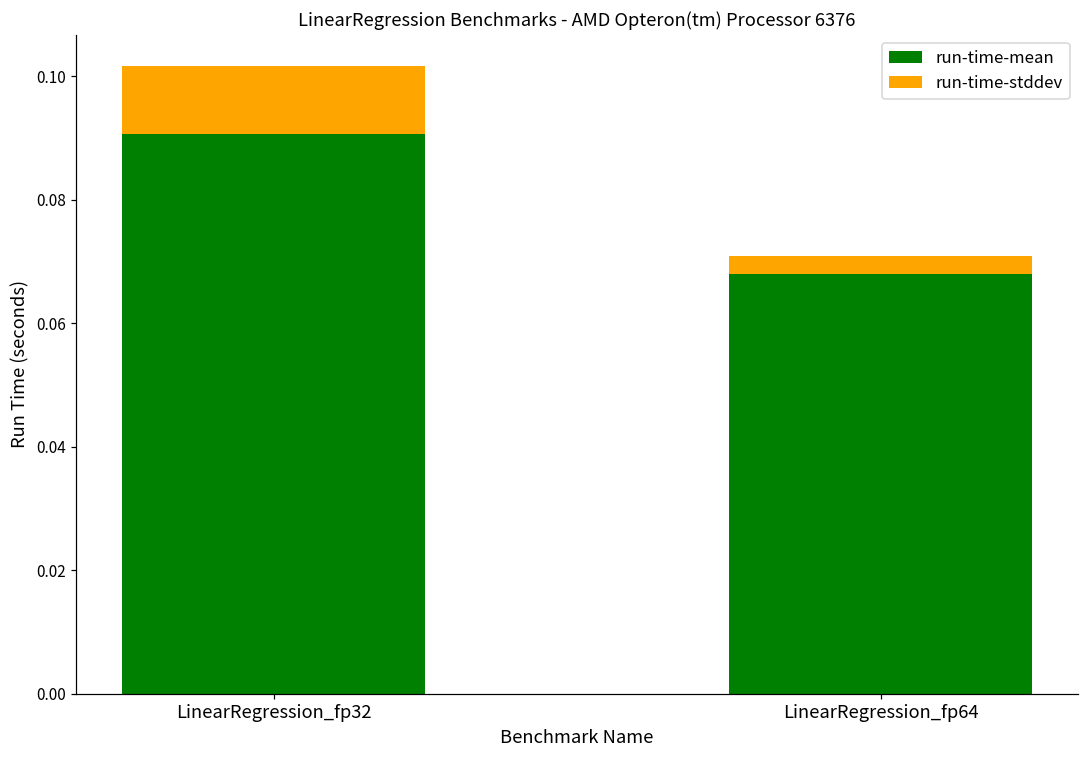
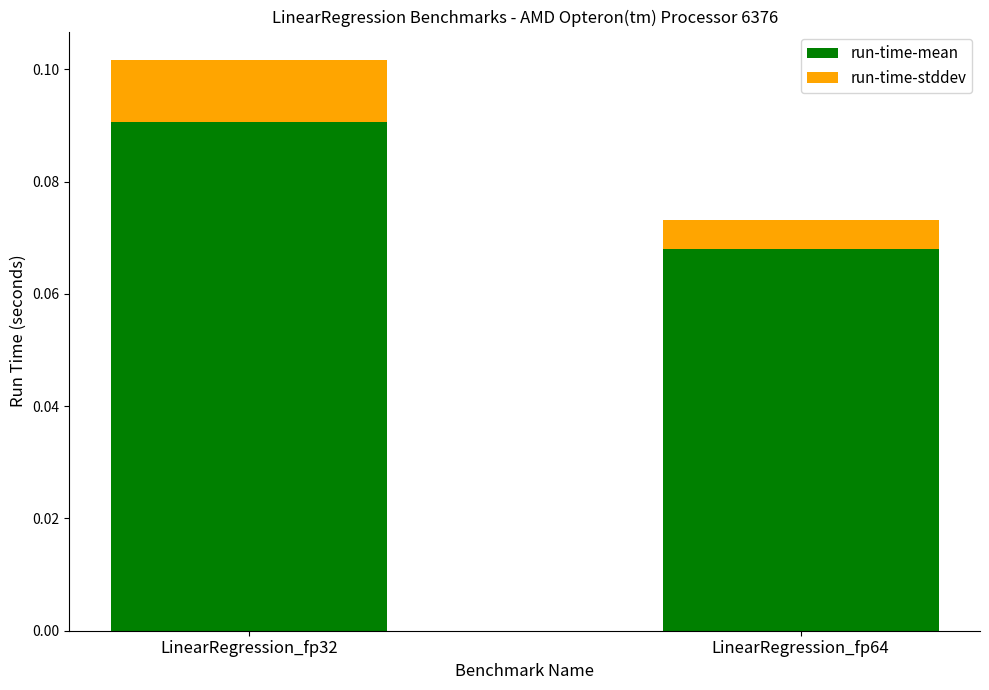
  {
    "run-time-mean": {
      "LinearRegression_fp32": 0.091,
      "LinearRegression_fp64": 0.068
    },
    "run-time-stddev": {
      "LinearRegression_fp32": 0.011,
-     "LinearRegression_fp64": 0.003
+     "LinearRegression_fp64": 0.005
    }
  }
